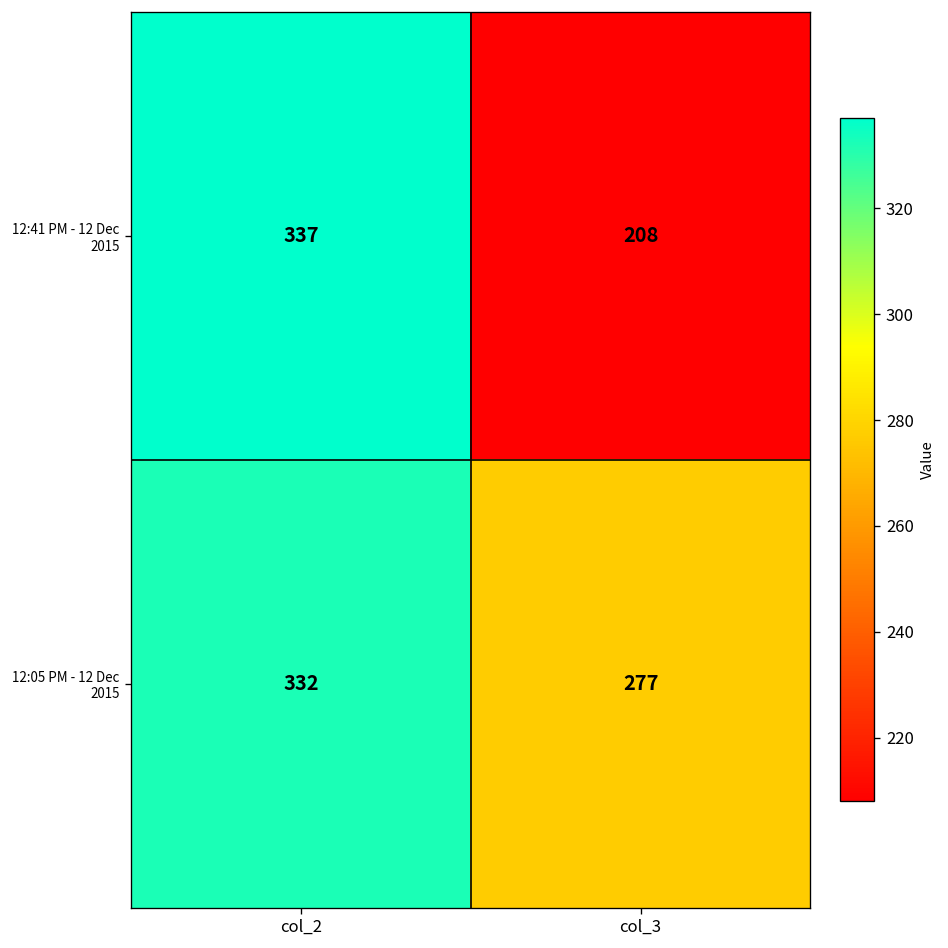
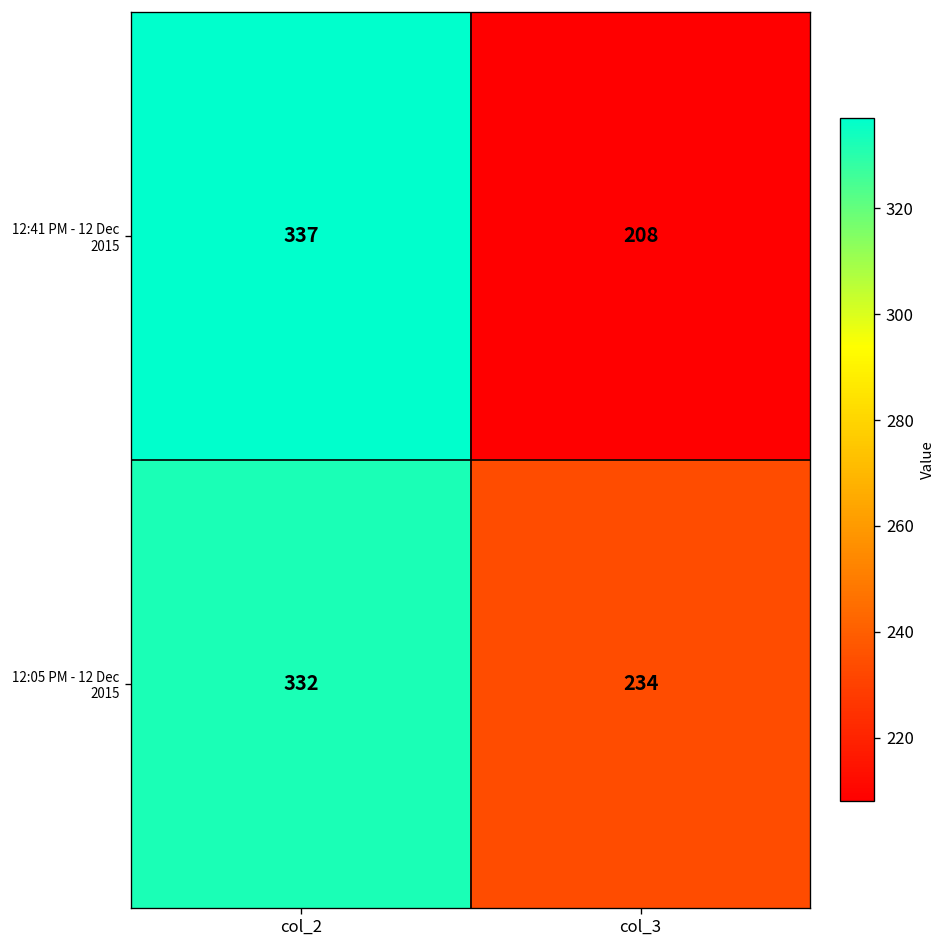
  {
    "12:41 PM - 12 Dec 2015": {
      "col_2": 337,
      "col_3": 208
    },
    "12:05 PM - 12 Dec 2015": {
      "col_2": 332,
-     "col_3": 277
+     "col_3": 234
    }
  }
